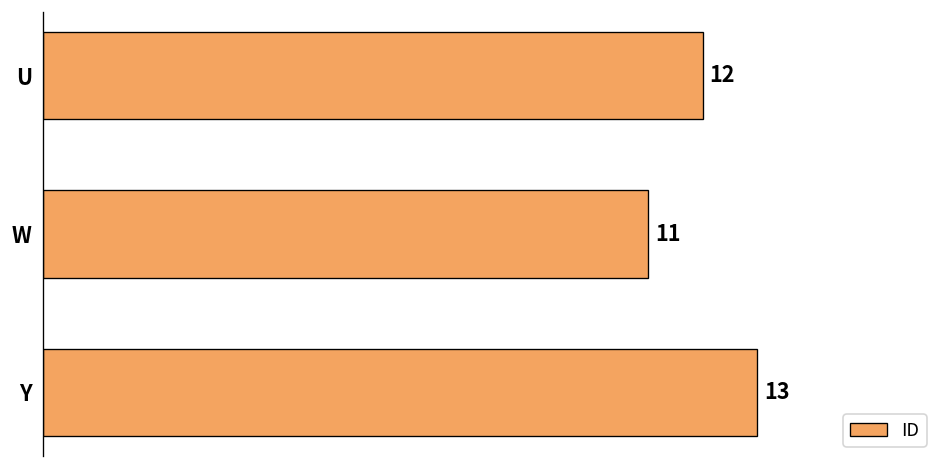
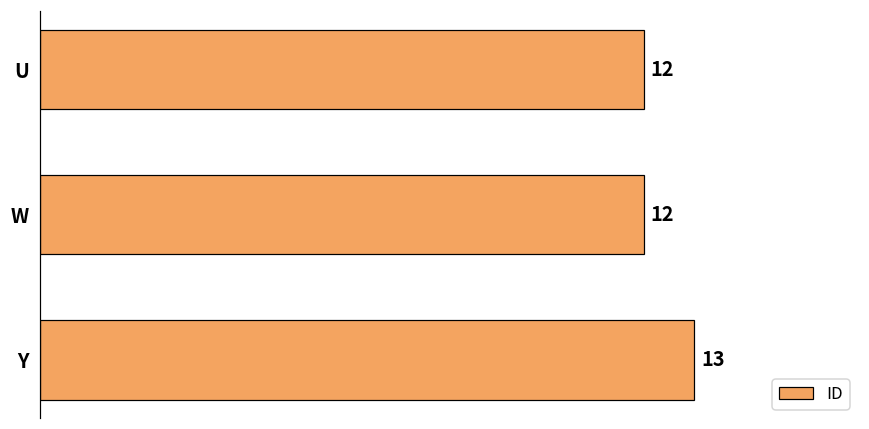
  {
    "U": 12,
-   "W": 11,
+   "W": 12,
    "Y": 13
  }
